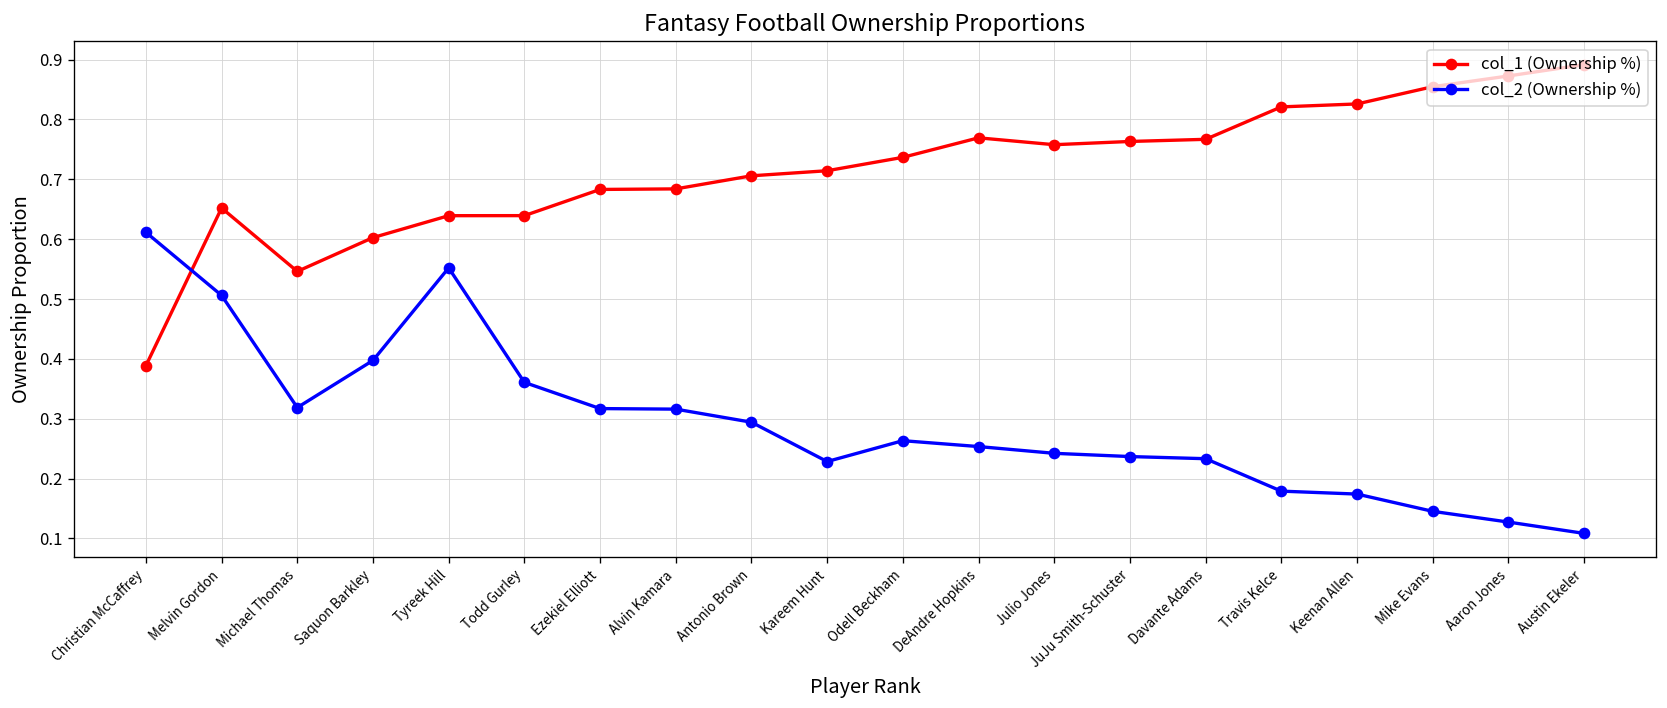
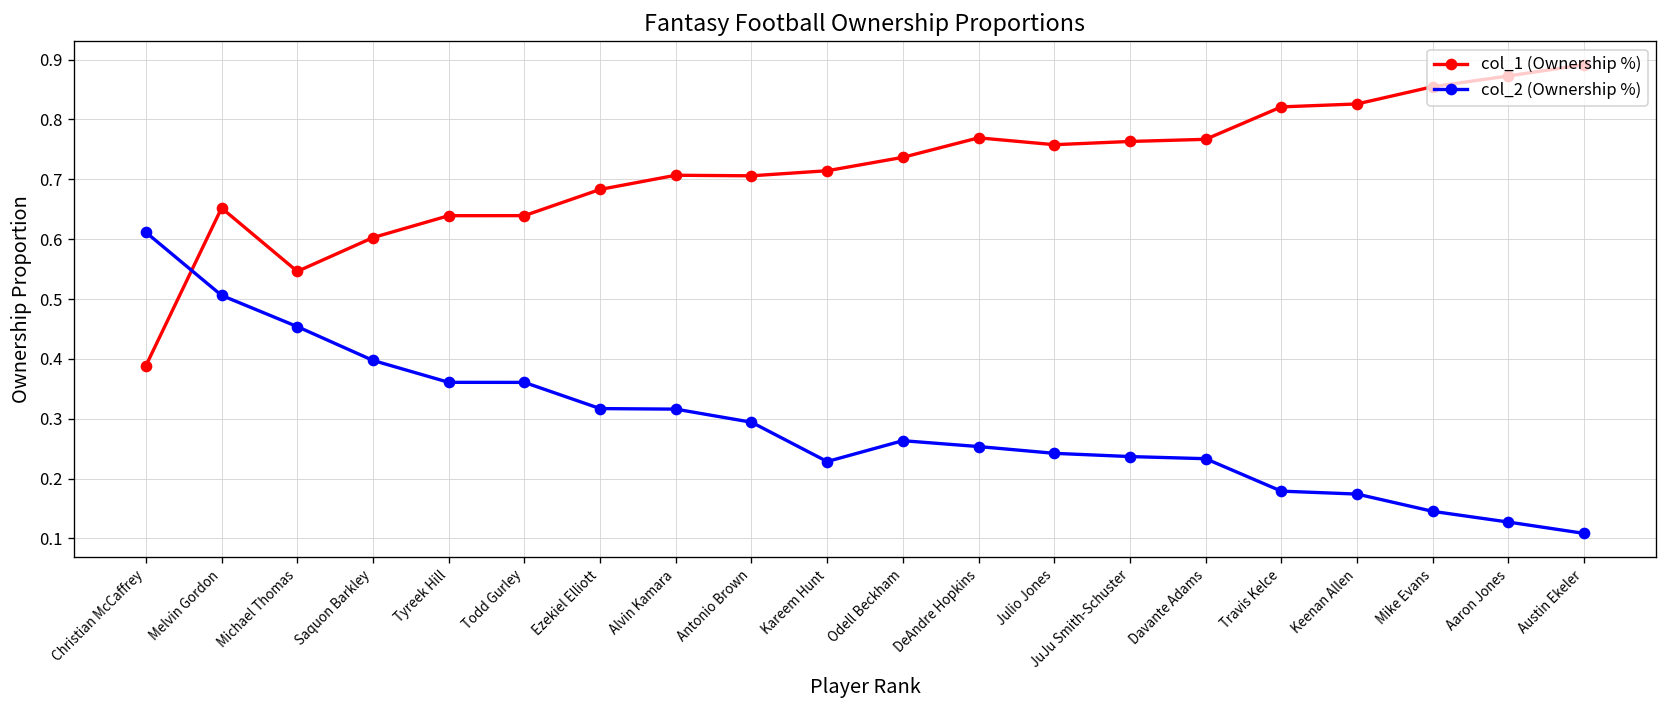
  {
    "col_1 (Ownership %)": {
      "Christian McCaffrey": 0.39,
      "Melvin Gordon": 0.65,
      "Michael Thomas": 0.55,
      "Saquon Barkley": 0.60,
      "Tyreek Hill": 0.64,
      "Todd Gurley": 0.64,
      "Ezekiel Elliott": 0.68,
-     "Alvin Kamara": 0.68,
+     "Alvin Kamara": 0.71,
      "Antonio Brown": 0.71,
      "Kareem Hunt": 0.71,
      "Odell Beckham": 0.74,
      "DeAndre Hopkins": 0.77,
      "Julio Jones": 0.76,
      "JuJu Smith-Schuster": 0.76,
      "Davante Adams": 0.77,
      "Travis Kelce": 0.82,
      "Keenan Allen": 0.83
    },
    "col_2 (Ownership %)": {
      "Christian McCaffrey": 0.61,
      "Melvin Gordon": 0.51,
-     "Michael Thomas": 0.32,
+     "Michael Thomas": 0.45,
      "Saquon Barkley": 0.40,
-     "Tyreek Hill": 0.55,
+     "Tyreek Hill": 0.36,
      "Todd Gurley": 0.36,
      "Ezekiel Elliott": 0.32,
      "Alvin Kamara": 0.32,
      "Antonio Brown": 0.29,
      "Kareem Hunt": 0.23,
      "Odell Beckham": 0.26,
      "DeAndre Hopkins": 0.25,
      "Julio Jones": 0.24,
      "JuJu Smith-Schuster": 0.24,
      "Davante Adams": 0.23,
      "Travis Kelce": 0.18,
      "Keenan Allen": 0.17,
      "Mike Evans": 0.15,
      "Aaron Jones": 0.13,
      "Austin Ekeler": 0.11
    }
  }
